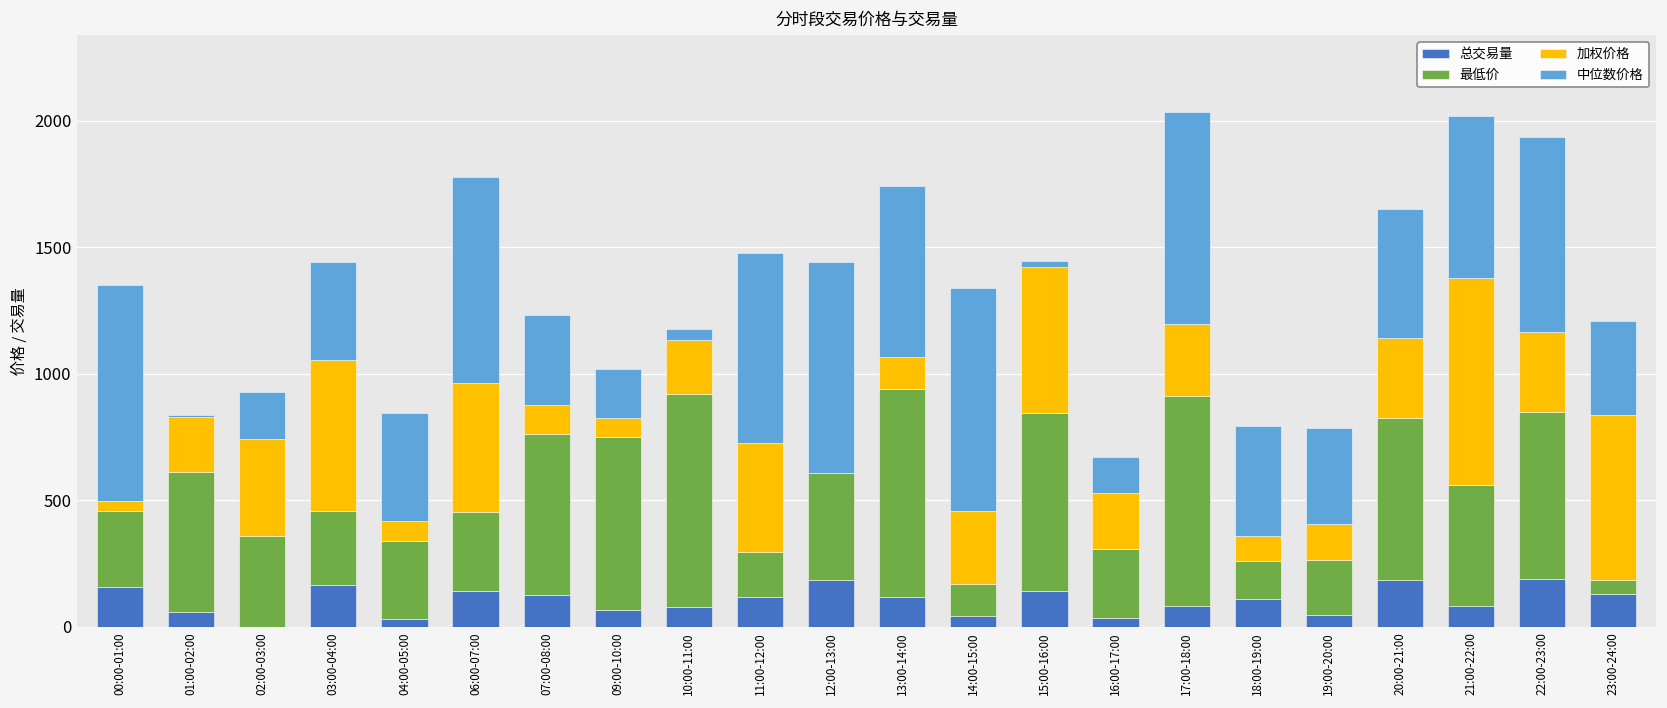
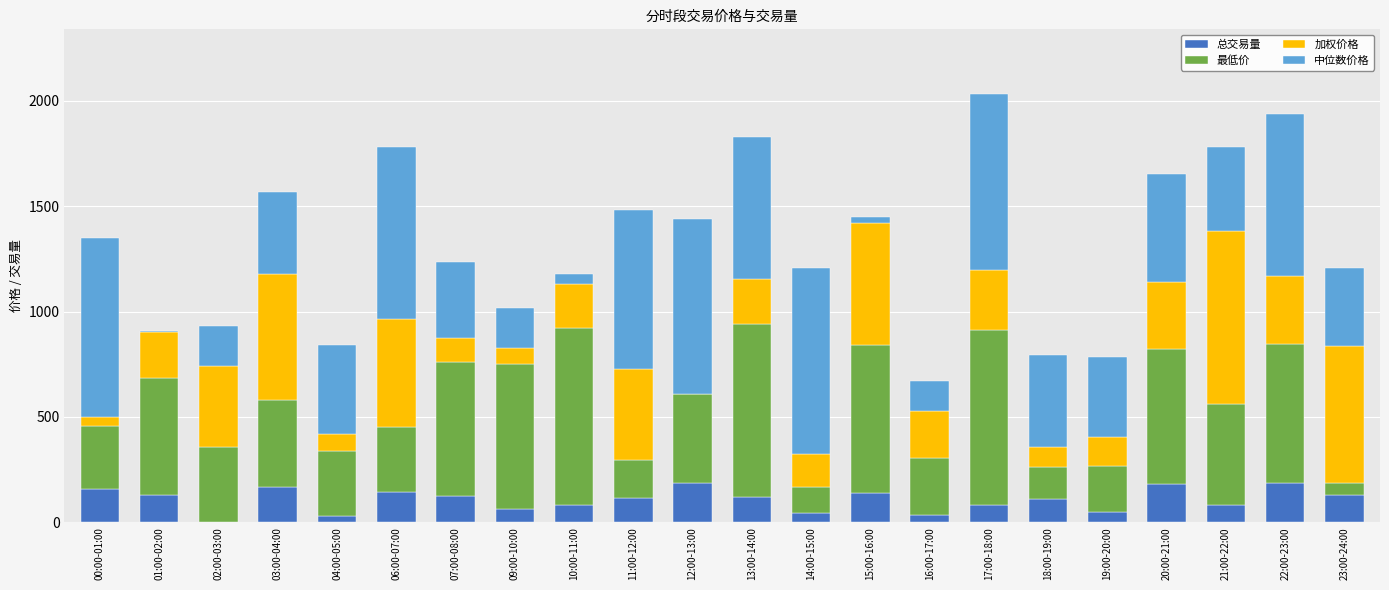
  {
    "总交易量": {
      "00:00-01:00": 160,
-     "01:00-02:00": 60,
+     "01:00-02:00": 130,
      "02:00-03:00": 0,
      "03:00-04:00": 170,
      "04:00-05:00": 30,
      "06:00-07:00": 140,
      "07:00-08:00": 130,
      "09:00-10:00": 60,
      "10:00-11:00": 80,
      "11:00-12:00": 120,
      "12:00-13:00": 190,
      "13:00-14:00": 120,
      "14:00-15:00": 40,
      "15:00-16:00": 140,
      "16:00-17:00": 30,
      "17:00-18:00": 80,
      "18:00-19:00": 110,
      "19:00-20:00": 50,
      "20:00-21:00": 180,
      "21:00-22:00": 80,
      "22:00-23:00": 190,
      "23:00-24:00": 130
    },
    "最低价": {
      "00:00-01:00": 300,
      "01:00-02:00": 560,
      "02:00-03:00": 360,
-     "03:00-04:00": 290,
+     "03:00-04:00": 420,
      "04:00-05:00": 310,
      "06:00-07:00": 310,
      "07:00-08:00": 640,
      "09:00-10:00": 690,
      "10:00-11:00": 840,
      "11:00-12:00": 180,
      "12:00-13:00": 420,
      "13:00-14:00": 820,
      "14:00-15:00": 130,
      "15:00-16:00": 700,
      "16:00-17:00": 270,
      "17:00-18:00": 830,
      "18:00-19:00": 150,
      "19:00-20:00": 220,
      "20:00-21:00": 640,
      "21:00-22:00": 480,
      "22:00-23:00": 660,
      "23:00-24:00": 60
    },
    "加权价格": {
      "00:00-01:00": 40,
      "01:00-02:00": 220,
      "02:00-03:00": 380,
      "03:00-04:00": 600,
      "04:00-05:00": 80,
      "06:00-07:00": 510,
      "07:00-08:00": 110,
      "09:00-10:00": 70,
      "10:00-11:00": 210,
      "11:00-12:00": 430,
      "12:00-13:00": 0,
-     "13:00-14:00": 130,
-     "14:00-15:00": 290,
+     "13:00-14:00": 210,
+     "14:00-15:00": 150,
      "15:00-16:00": 580,
      "16:00-17:00": 220,
      "17:00-18:00": 290,
      "18:00-19:00": 100,
      "19:00-20:00": 140,
      "20:00-21:00": 320,
      "21:00-22:00": 820,
      "22:00-23:00": 320,
      "23:00-24:00": 650
    },
    "中位数价格": {
      "00:00-01:00": 850,
      "02:00-03:00": 190,
      "03:00-04:00": 390,
      "04:00-05:00": 420,
      "06:00-07:00": 810,
      "07:00-08:00": 360,
      "09:00-10:00": 190,
      "10:00-11:00": 40,
      "11:00-12:00": 750,
      "12:00-13:00": 830,
      "13:00-14:00": 670,
      "14:00-15:00": 880,
      "15:00-16:00": 30,
      "16:00-17:00": 140,
      "17:00-18:00": 840,
      "18:00-19:00": 440,
      "19:00-20:00": 380,
      "20:00-21:00": 510,
-     "21:00-22:00": 640,
+     "21:00-22:00": 400,
      "22:00-23:00": 770,
      "23:00-24:00": 370
    }
  }
